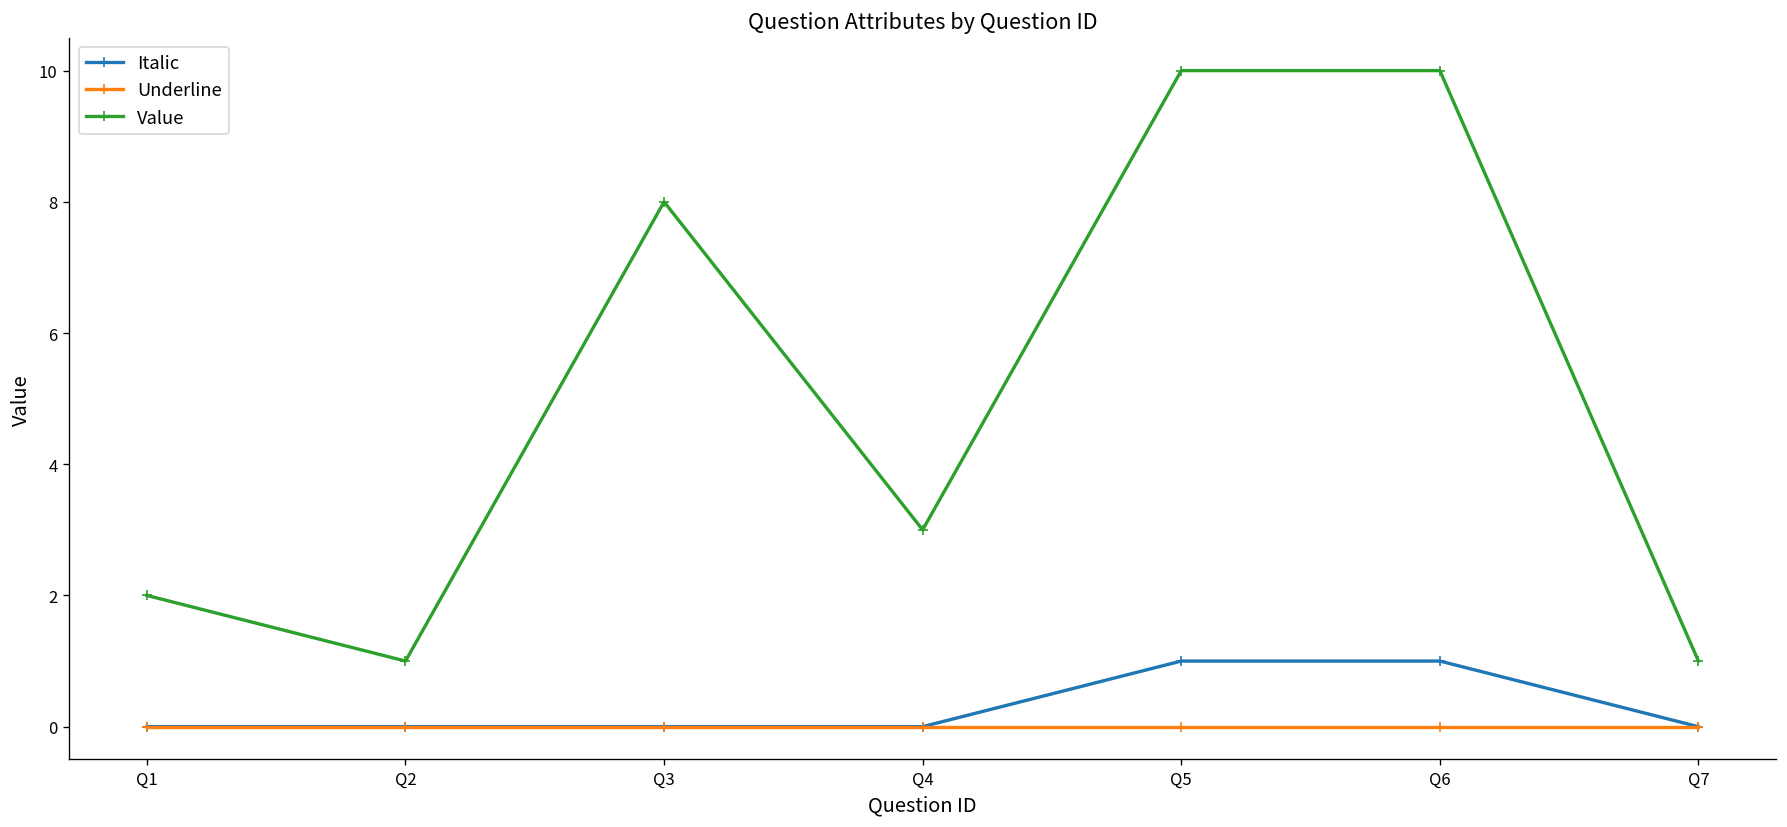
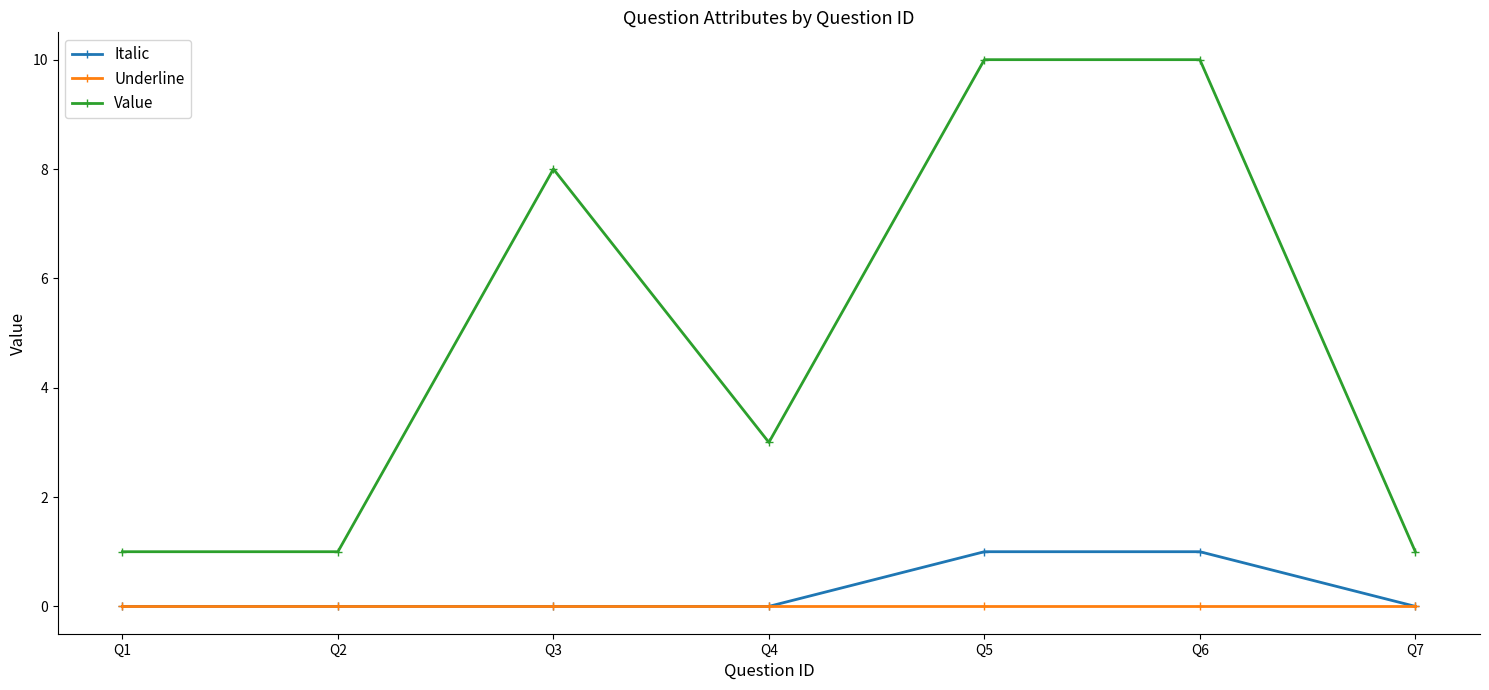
  {
    "Italic": {
      "Q5": 1,
      "Q6": 1
    },
    "Underline": {
      "Q5": 0,
      "Q6": 0
    },
    "Value": {
-     "Q1": 2,
+     "Q1": 1,
      "Q2": 1,
      "Q3": 8,
      "Q4": 3,
      "Q5": 10,
      "Q6": 10,
      "Q7": 1
    }
  }
